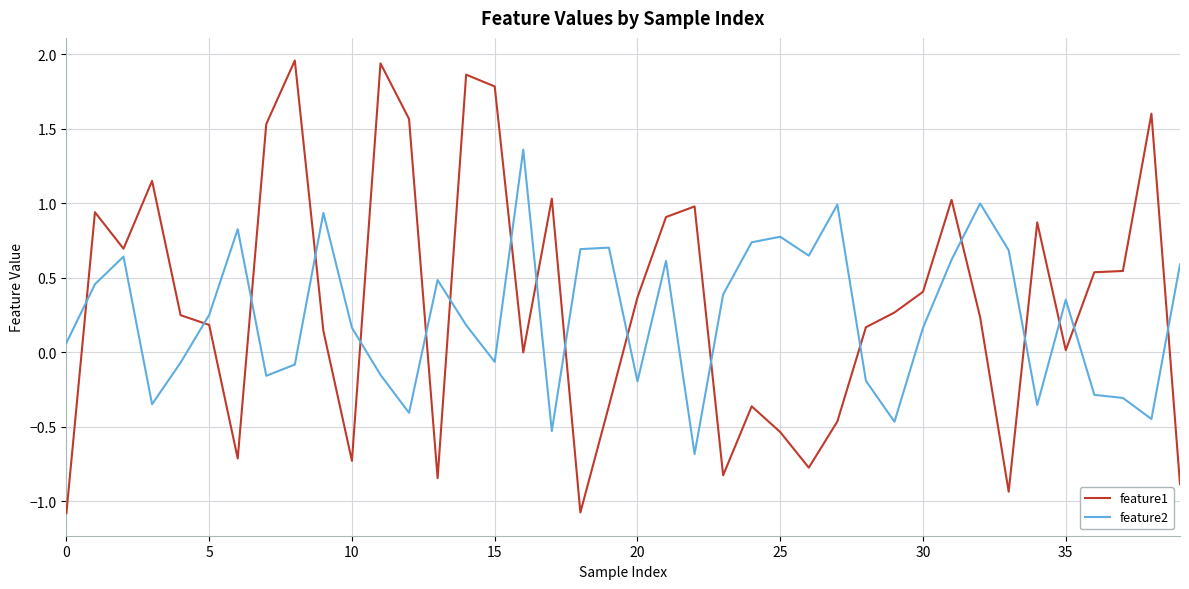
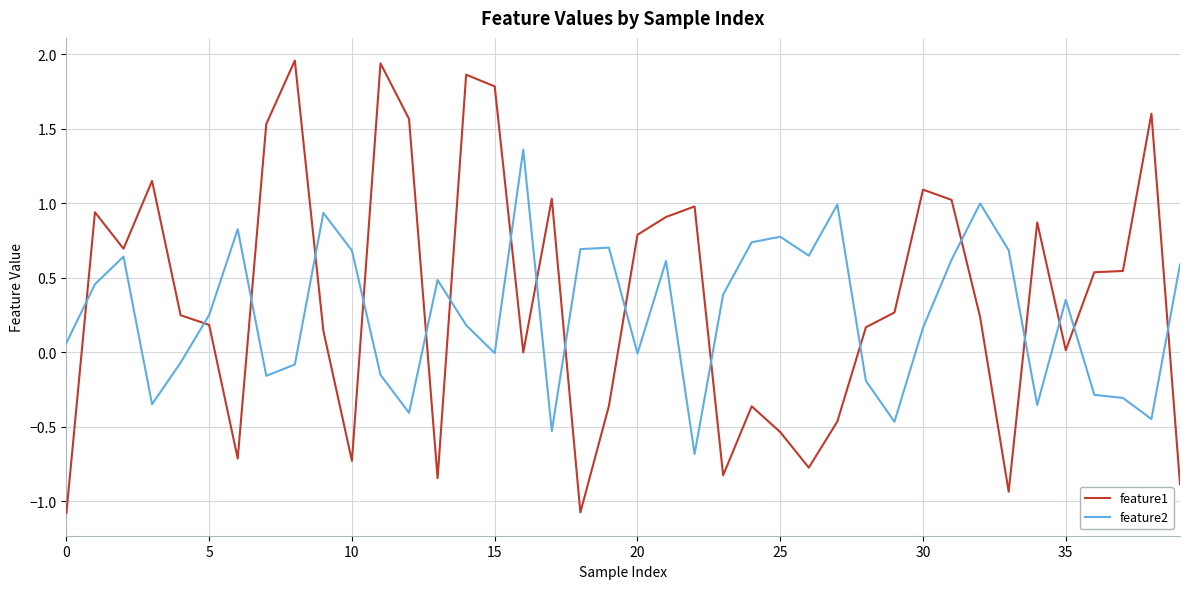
  {
    "feature1": {
      "0": -1.08,
      "5": 0.18,
      "10": -0.73,
      "15": 1.78,
-     "20": 0.37,
+     "20": 0.79,
      "25": -0.53,
-     "30": 0.41,
+     "30": 1.09,
      "35": 0.01
    },
    "feature2": {
      "0": 0.06,
      "5": 0.25,
-     "10": 0.16,
-     "15": -0.06,
-     "20": -0.19,
+     "10": 0.68,
+     "15": -0.01,
+     "20": -0.01,
      "25": 0.78,
      "30": 0.17,
      "35": 0.35
    }
  }
